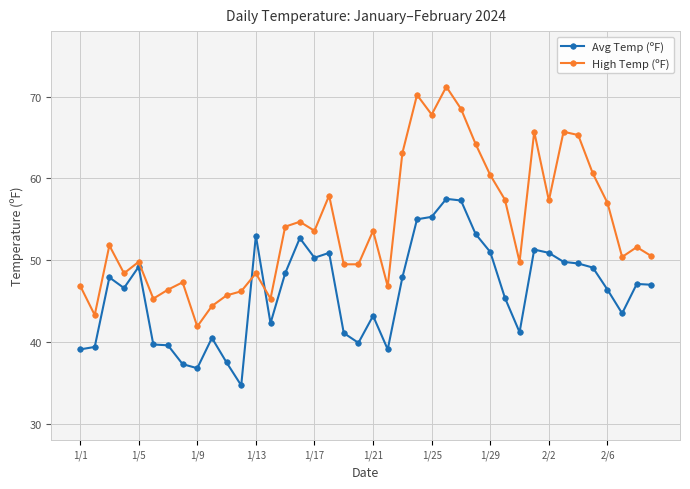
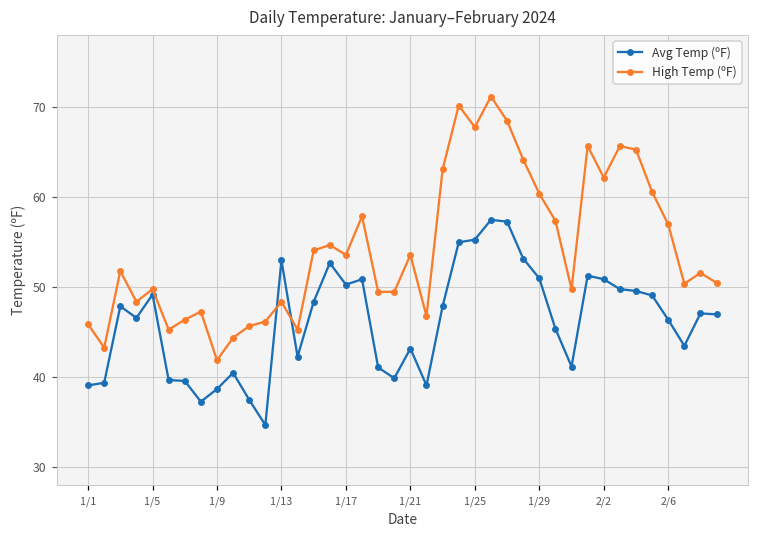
  {
    "Avg Temp (ºF)": {
      "1/1": 39,
      "1/5": 49,
-     "1/9": 37,
+     "1/9": 39,
      "1/13": 53,
      "1/17": 50,
      "1/21": 43,
      "1/25": 55,
      "1/29": 51,
      "2/2": 51,
      "2/6": 46
    },
    "High Temp (ºF)": {
-     "1/1": 47,
+     "1/1": 46,
      "1/5": 50,
      "1/9": 42,
      "1/13": 48,
      "1/17": 54,
      "1/21": 54,
      "1/25": 68,
      "1/29": 60,
-     "2/2": 57,
+     "2/2": 62,
      "2/6": 57
    }
  }
